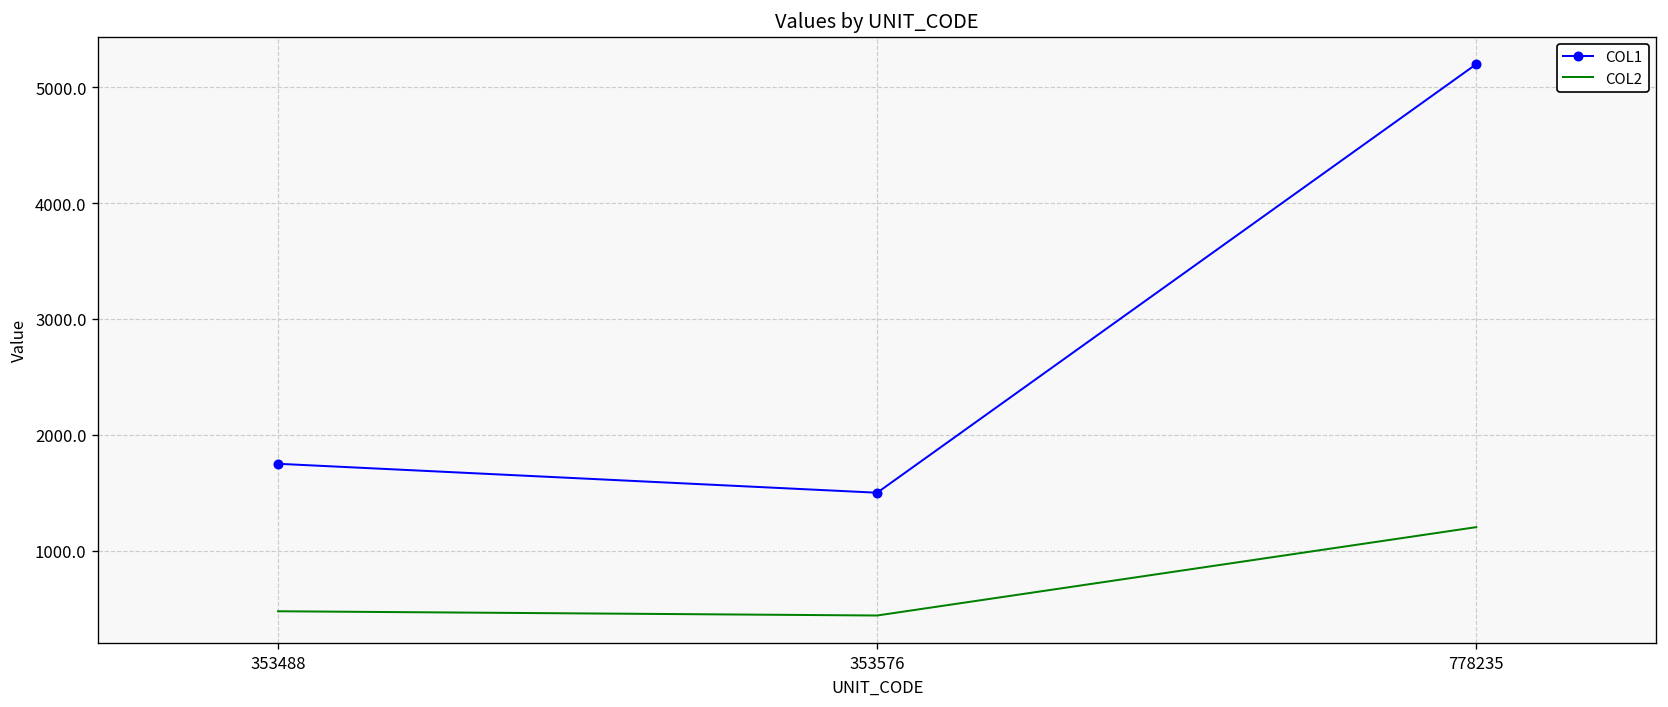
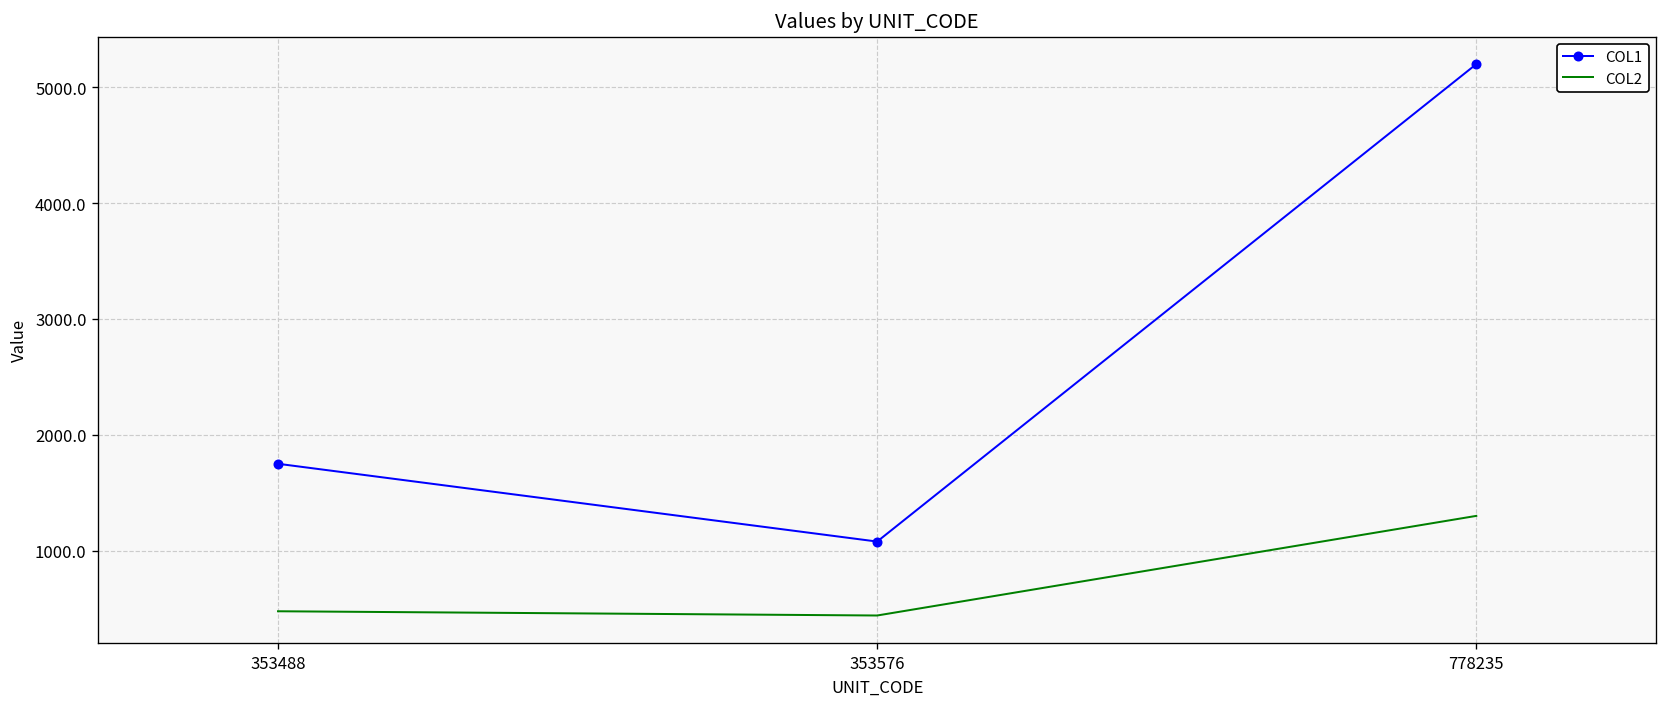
  {
    "COL1": {
      "353488": 1700,
-     "353576": 1500,
+     "353576": 1100,
      "778235": 5200
    },
    "COL2": {
      "353488": 500,
      "353576": 400,
-     "778235": 1200
+     "778235": 1300
    }
  }
